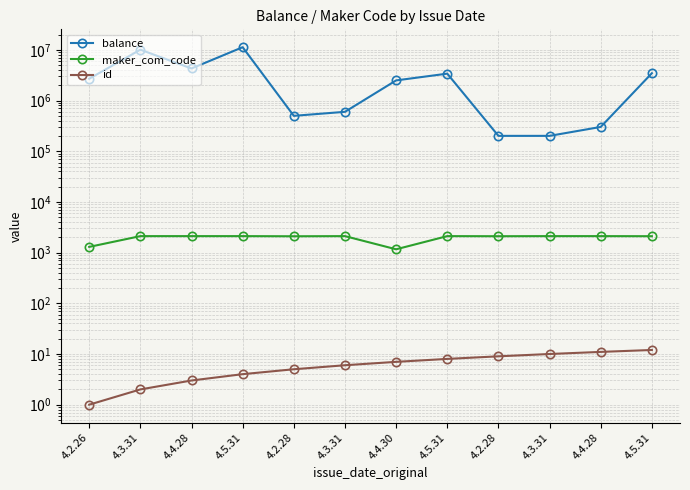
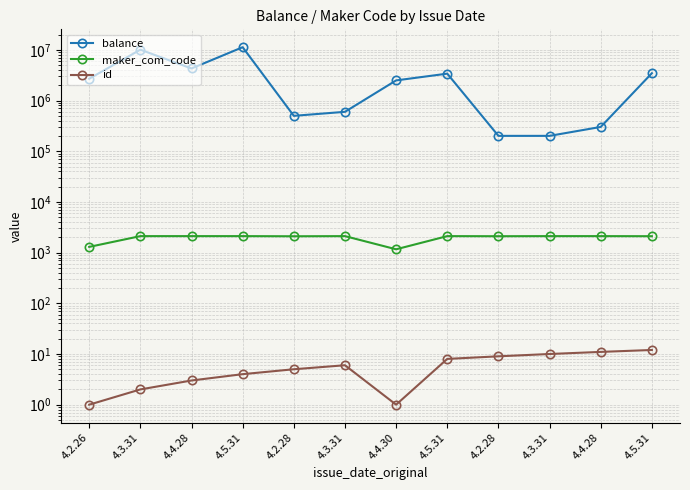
  {
    "balance": {
      "4.4.30": 3000000
    },
    "maker_com_code": {
      "4.2.26": 1300,
      "4.4.30": 1200
    },
    "id": {
      "4.2.26": 1,
-     "4.4.30": 7
+     "4.4.30": 1
    }
  }
